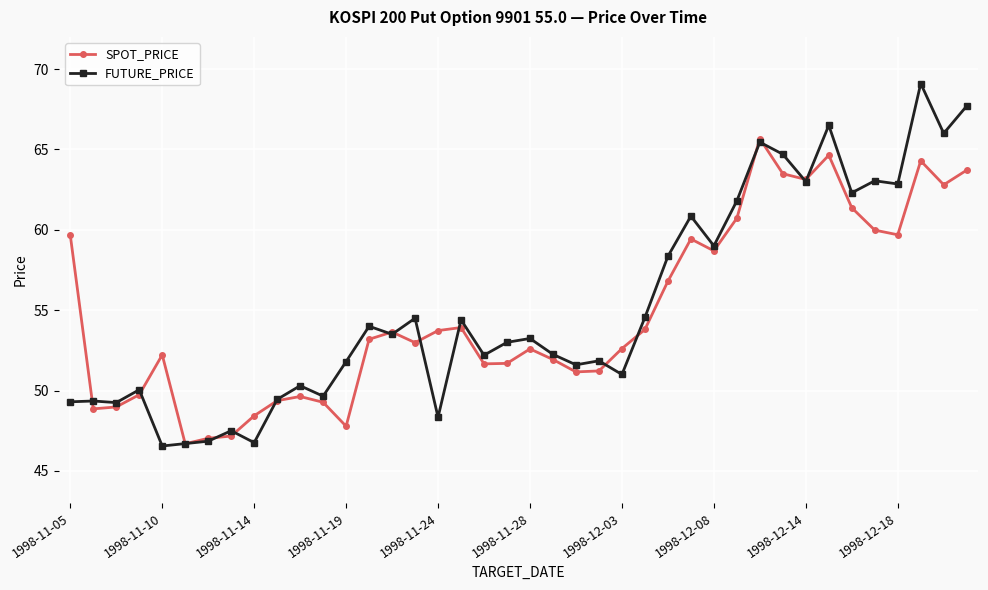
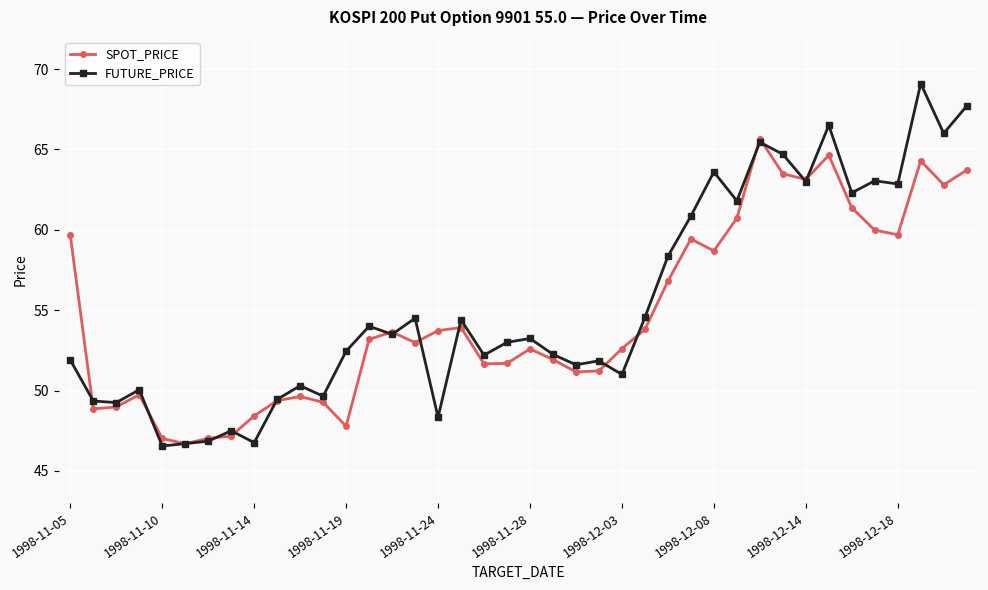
  {
    "SPOT_PRICE": {
      "1998-11-05": 59.7,
-     "1998-11-10": 52.2,
+     "1998-11-10": 47.0,
      "1998-11-14": 48.4,
      "1998-11-19": 47.8,
      "1998-11-24": 53.7,
      "1998-11-28": 52.6,
      "1998-12-03": 52.6,
      "1998-12-08": 58.7,
      "1998-12-18": 59.7
    },
    "FUTURE_PRICE": {
-     "1998-11-05": 49.3,
+     "1998-11-05": 51.9,
      "1998-11-10": 46.6,
      "1998-11-14": 46.8,
-     "1998-11-19": 51.8,
+     "1998-11-19": 52.5,
      "1998-11-24": 48.3,
      "1998-11-28": 53.2,
      "1998-12-03": 51.0,
-     "1998-12-08": 59.0,
+     "1998-12-08": 63.6,
      "1998-12-18": 62.9
    }
  }
